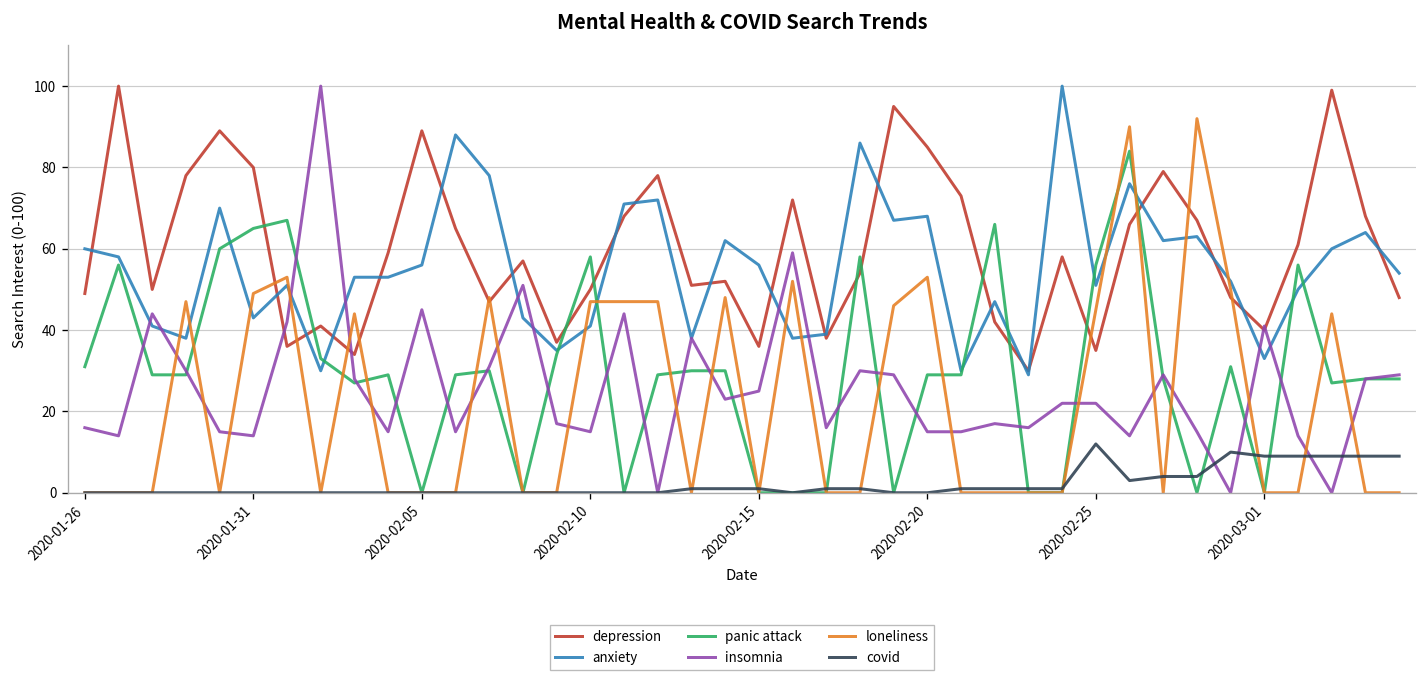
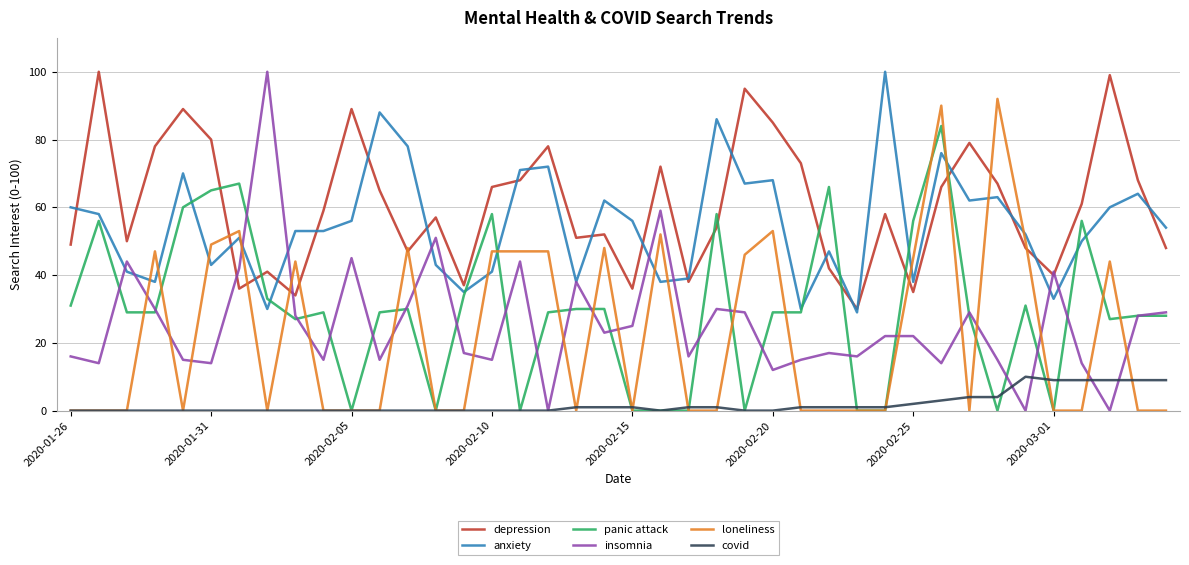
  {
    "depression": {
      "2020-01-26": 49,
      "2020-01-31": 80,
      "2020-02-05": 89,
-     "2020-02-10": 50,
+     "2020-02-10": 66,
      "2020-02-15": 36,
      "2020-02-20": 85,
      "2020-02-25": 35,
      "2020-03-01": 40
    },
    "anxiety": {
      "2020-01-26": 60,
      "2020-01-31": 43,
      "2020-02-05": 56,
      "2020-02-10": 41,
      "2020-02-15": 56,
      "2020-02-20": 68,
-     "2020-02-25": 51,
+     "2020-02-25": 38,
      "2020-03-01": 33
    },
    "panic attack": {
      "2020-01-26": 31,
      "2020-01-31": 65,
      "2020-02-10": 58,
      "2020-02-20": 29,
      "2020-02-25": 56
    },
    "insomnia": {
      "2020-01-26": 16,
      "2020-01-31": 14,
      "2020-02-05": 45,
      "2020-02-10": 15,
      "2020-02-15": 25,
-     "2020-02-20": 15,
+     "2020-02-20": 12,
      "2020-02-25": 22,
      "2020-03-01": 41
    },
    "loneliness": {
      "2020-01-31": 49,
      "2020-02-10": 47,
      "2020-02-20": 53,
      "2020-02-25": 45
    },
    "covid": {
      "2020-01-31": 0,
      "2020-02-10": 0,
      "2020-02-15": 1,
      "2020-02-20": 0,
-     "2020-02-25": 12,
+     "2020-02-25": 2,
      "2020-03-01": 9
    }
  }
